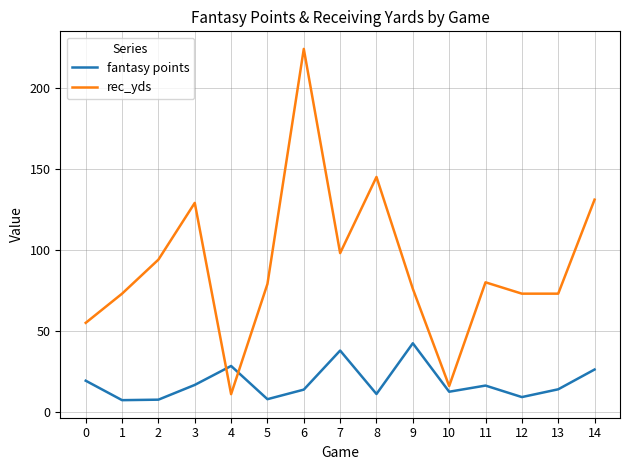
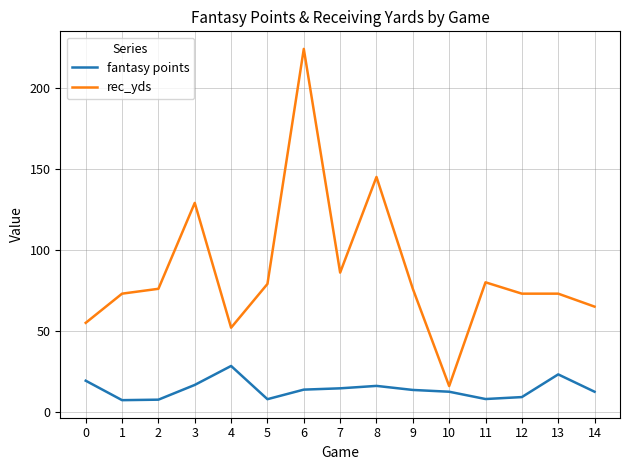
  {
    "fantasy points": {
      "0": 19,
      "1": 7,
      "2": 8,
      "3": 17,
      "4": 28,
      "5": 8,
      "6": 14,
-     "7": 38,
-     "8": 11,
-     "9": 42,
+     "7": 15,
+     "8": 16,
+     "9": 14,
      "10": 13,
-     "11": 16,
+     "11": 8,
      "12": 9,
-     "13": 14,
-     "14": 26
+     "13": 23,
+     "14": 13
    },
    "rec_yds": {
      "0": 55,
      "1": 73,
-     "2": 94,
+     "2": 76,
      "3": 129,
-     "4": 11,
+     "4": 52,
      "5": 79,
      "6": 224,
-     "7": 98,
+     "7": 86,
      "8": 145,
      "9": 76,
      "10": 16,
      "11": 80,
      "12": 73,
      "13": 73,
-     "14": 131
+     "14": 65
    }
  }
